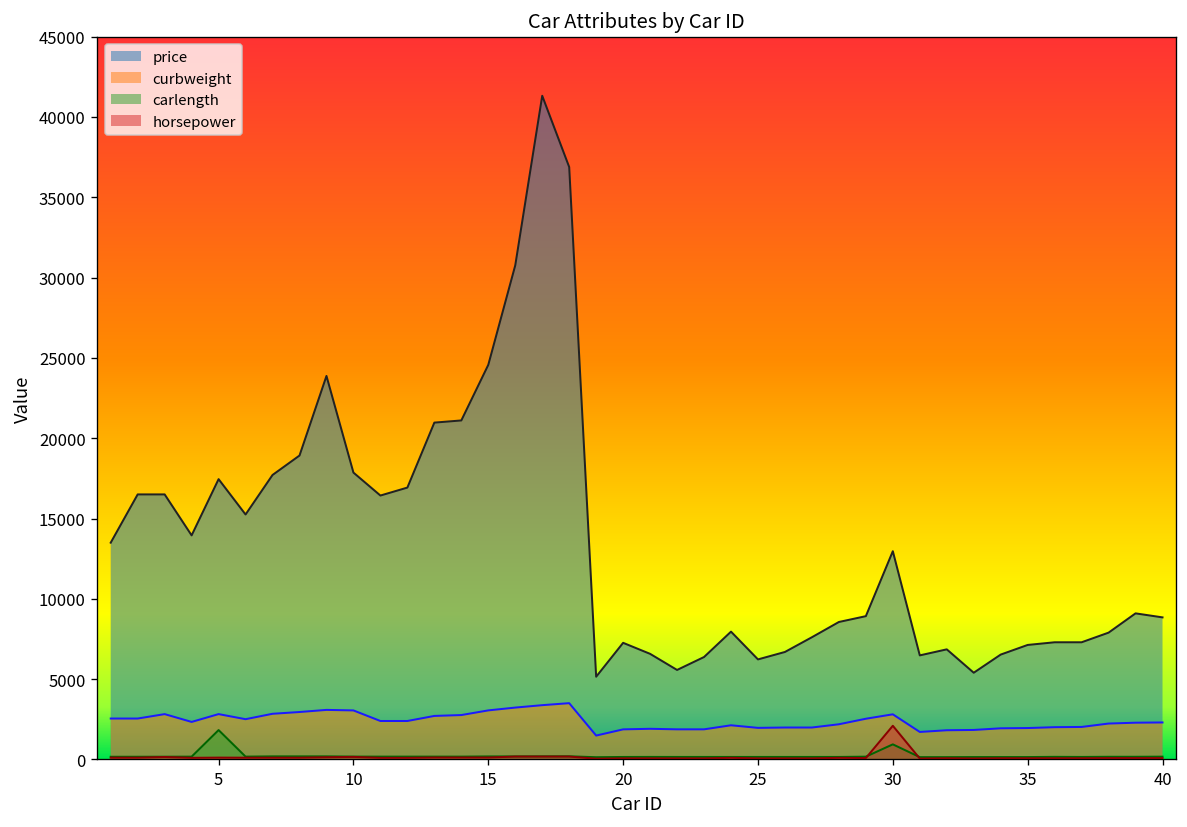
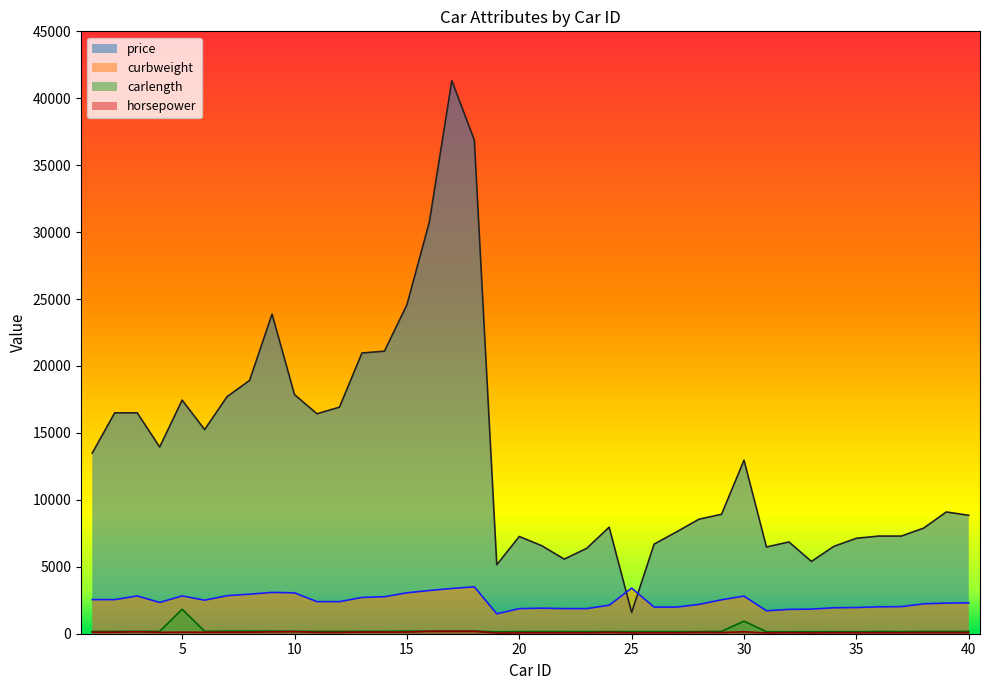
  {
    "price": {
      "5": 17500,
      "10": 17900,
      "15": 24600,
      "20": 7300,
-     "25": 6200,
+     "25": 1600,
      "30": 13000,
      "35": 7100,
      "40": 8800
    },
    "curbweight": {
      "5": 2800,
      "10": 3100,
      "15": 3100,
      "20": 1900,
-     "25": 2000,
+     "25": 3400,
      "30": 2800,
      "35": 2000,
      "40": 2300
    },
    "carlength": {
      "5": 1800,
      "30": 900
    },
    "horsepower": {
      "5": 100,
-     "30": 2100
+     "30": 100
    }
  }
